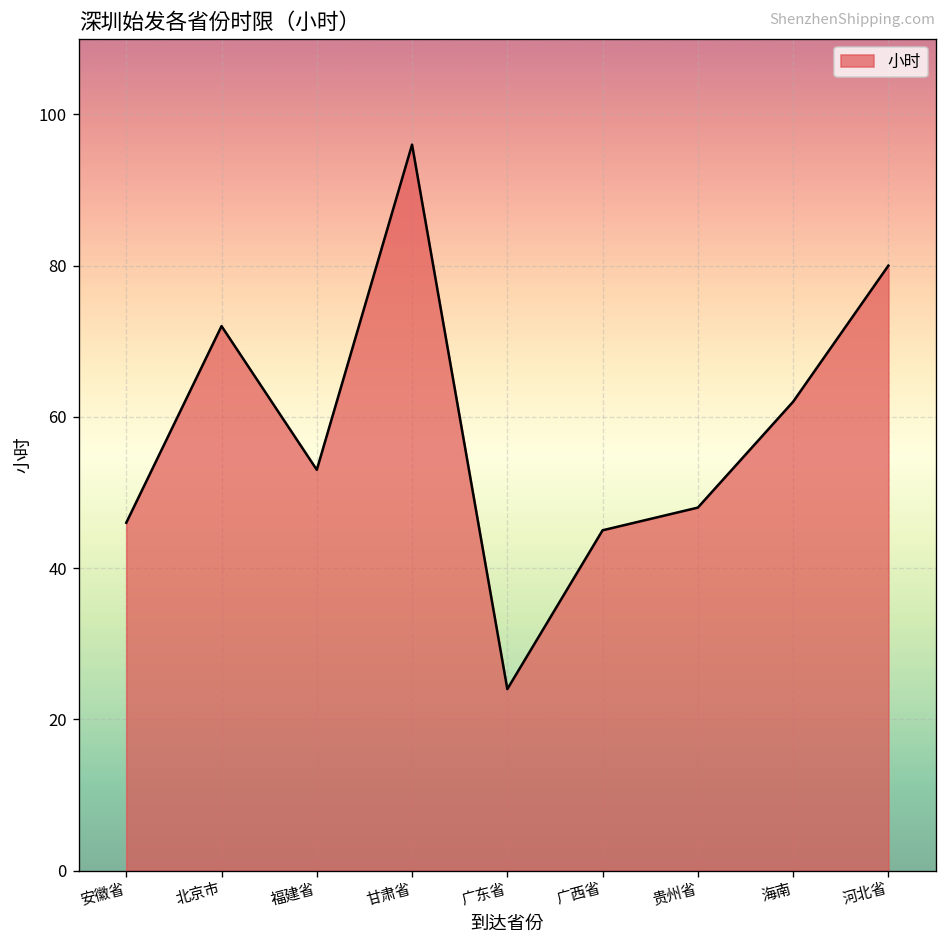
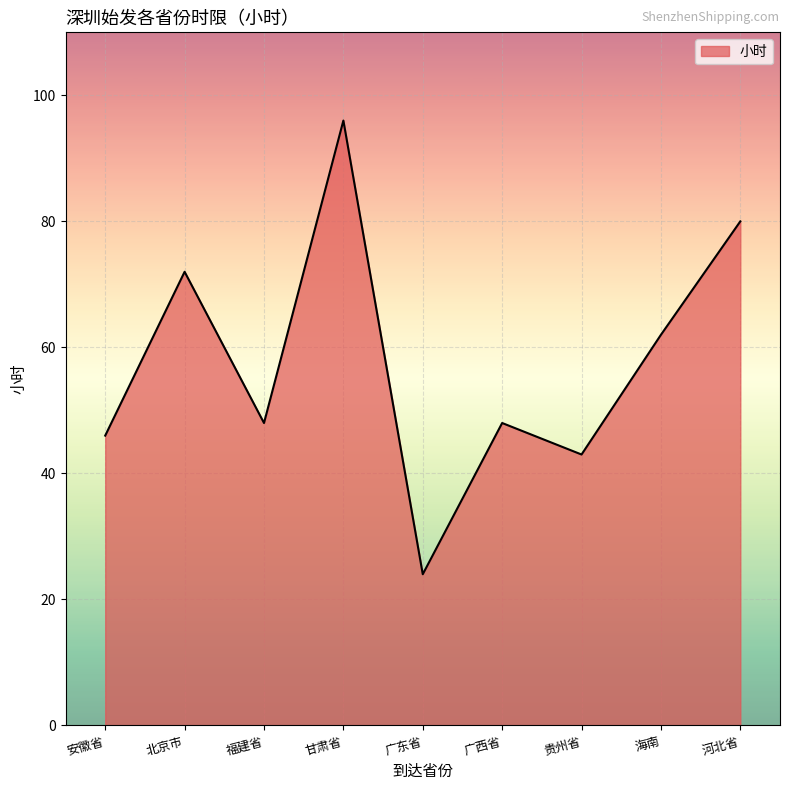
  {
    "安徽省": 46,
    "北京市": 72,
-   "福建省": 53,
+   "福建省": 48,
    "甘肃省": 96,
    "广东省": 24,
-   "广西省": 45,
-   "贵州省": 48,
+   "广西省": 48,
+   "贵州省": 43,
    "海南": 62,
    "河北省": 80
  }
